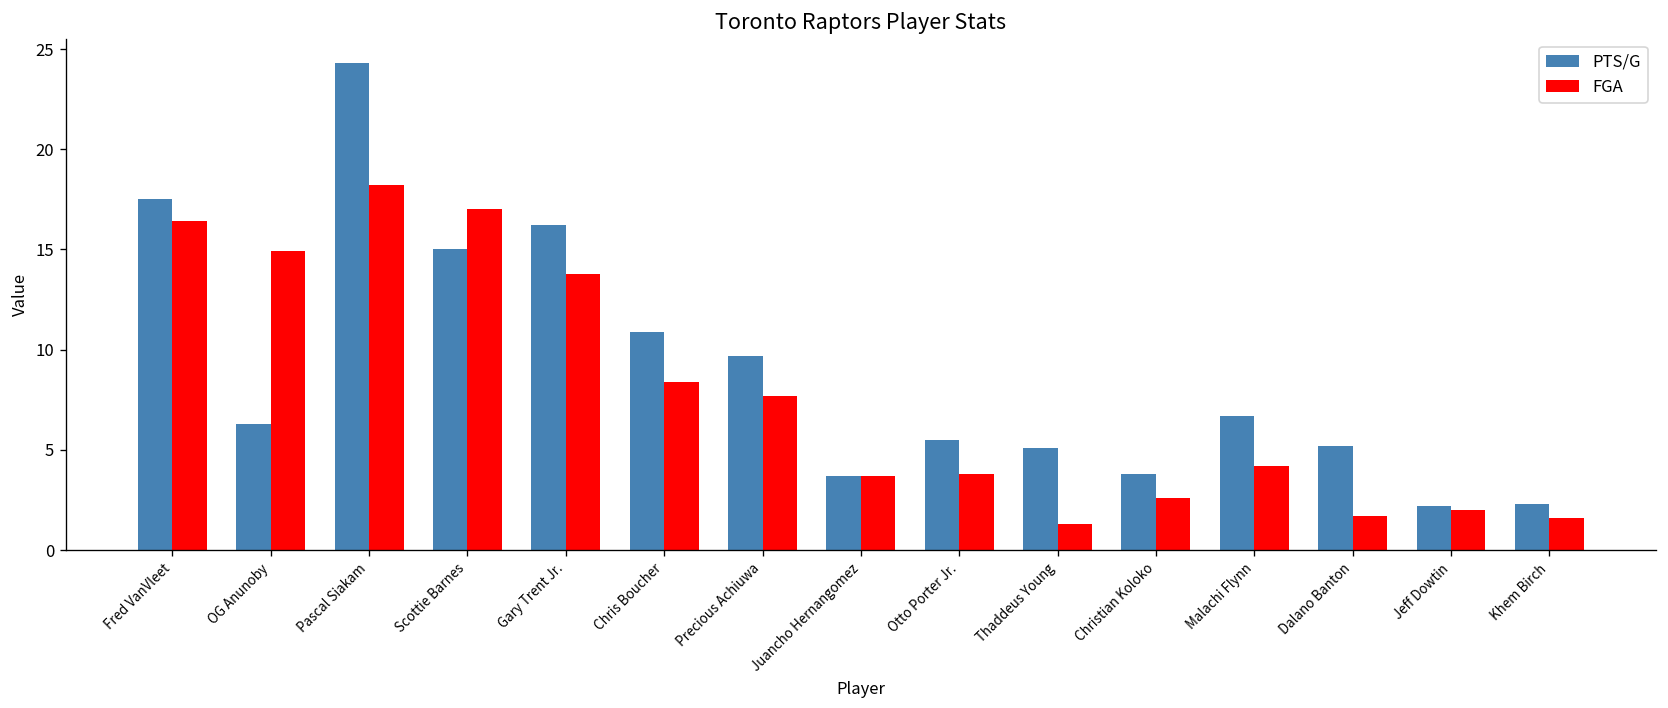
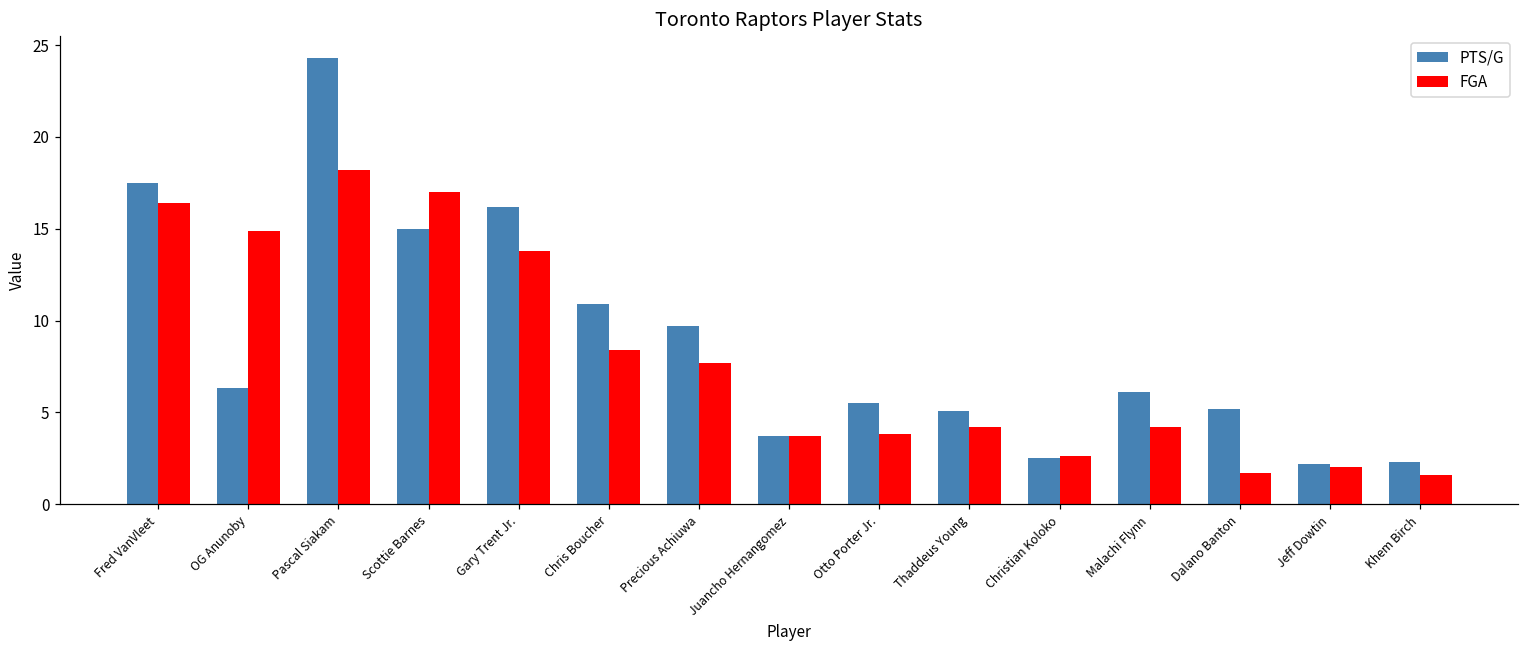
  {
    "PTS/G": {
      "Fred VanVleet": 17.5,
      "OG Anunoby": 6.3,
      "Pascal Siakam": 24.3,
      "Scottie Barnes": 15.0,
      "Gary Trent Jr.": 16.2,
      "Chris Boucher": 10.9,
      "Precious Achiuwa": 9.7,
      "Juancho Hernangomez": 3.7,
      "Otto Porter Jr.": 5.5,
      "Thaddeus Young": 5.1,
-     "Christian Koloko": 3.8,
-     "Malachi Flynn": 6.7,
+     "Christian Koloko": 2.5,
+     "Malachi Flynn": 6.1,
      "Dalano Banton": 5.2,
      "Jeff Dowtin": 2.2,
      "Khem Birch": 2.3
    },
    "FGA": {
      "Fred VanVleet": 16.4,
      "OG Anunoby": 14.9,
      "Pascal Siakam": 18.2,
      "Scottie Barnes": 17.0,
      "Gary Trent Jr.": 13.8,
      "Chris Boucher": 8.4,
      "Precious Achiuwa": 7.7,
      "Juancho Hernangomez": 3.7,
      "Otto Porter Jr.": 3.8,
-     "Thaddeus Young": 1.3,
+     "Thaddeus Young": 4.2,
      "Christian Koloko": 2.6,
      "Malachi Flynn": 4.2,
      "Dalano Banton": 1.7,
      "Jeff Dowtin": 2.0,
      "Khem Birch": 1.6
    }
  }
